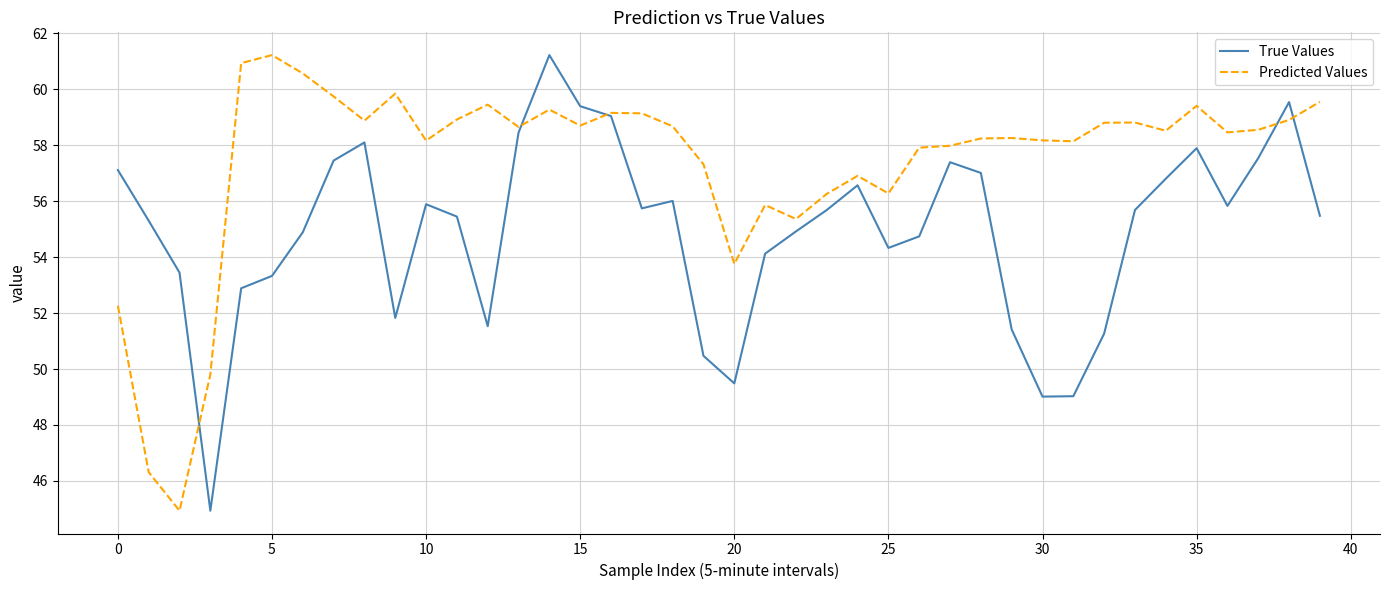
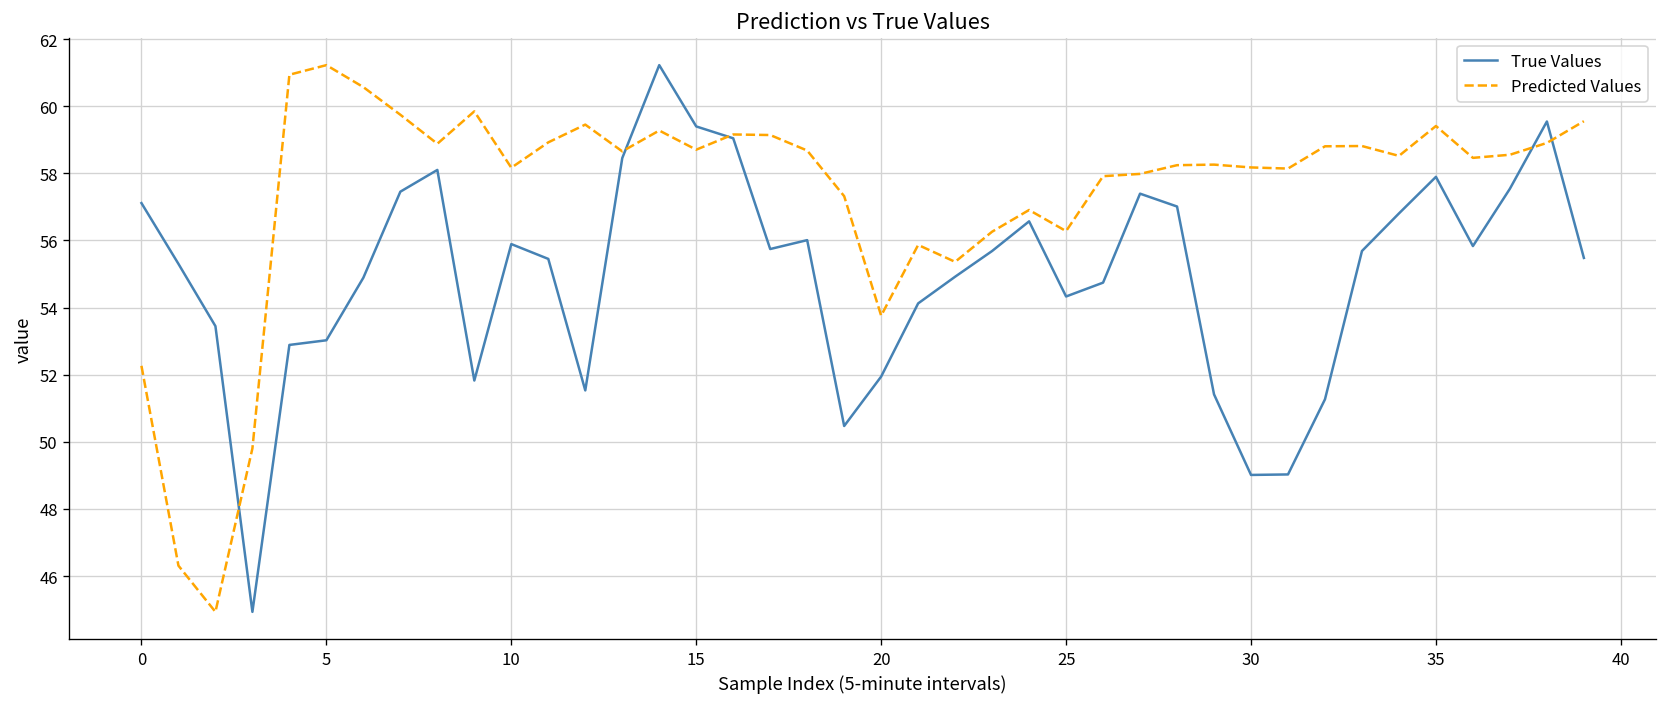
  {
    "True Values": {
      "0": 57.1,
-     "5": 53.3,
+     "5": 53.0,
      "10": 55.9,
      "15": 59.4,
-     "20": 49.5,
+     "20": 51.9,
      "25": 54.3,
      "30": 49.0,
      "35": 57.9
    },
    "Predicted Values": {
      "0": 52.3,
      "5": 61.2,
      "10": 58.2,
      "15": 58.7,
      "20": 53.8,
      "25": 56.3,
      "30": 58.2,
      "35": 59.4
    }
  }
